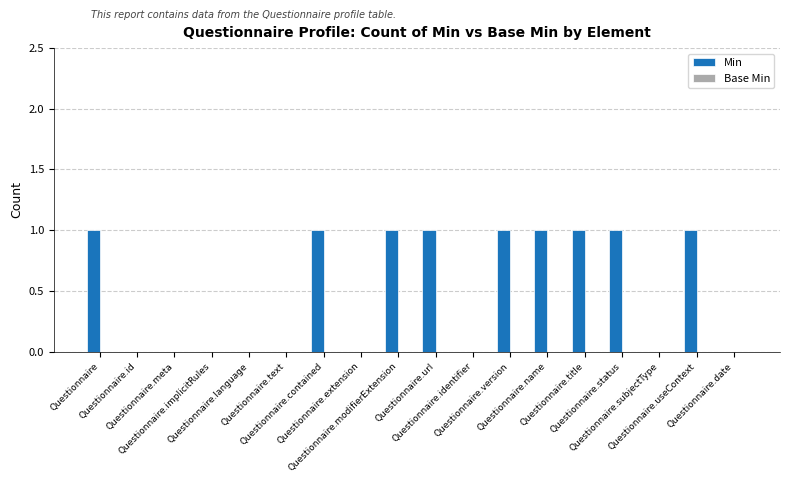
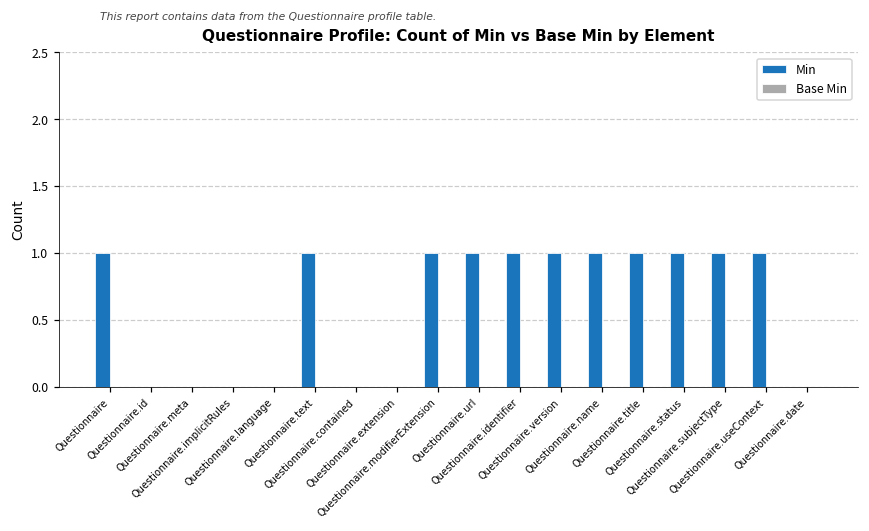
  {
    "Min": {
      "Questionnaire": 1,
      "Questionnaire.id": 0,
      "Questionnaire.meta": 0,
      "Questionnaire.implicitRules": 0,
      "Questionnaire.language": 0,
-     "Questionnaire.text": 0,
-     "Questionnaire.contained": 1,
+     "Questionnaire.text": 1,
+     "Questionnaire.contained": 0,
      "Questionnaire.extension": 0,
      "Questionnaire.modifierExtension": 1,
      "Questionnaire.url": 1,
-     "Questionnaire.identifier": 0,
+     "Questionnaire.identifier": 1,
      "Questionnaire.version": 1,
      "Questionnaire.name": 1,
      "Questionnaire.title": 1,
      "Questionnaire.status": 1,
-     "Questionnaire.subjectType": 0,
+     "Questionnaire.subjectType": 1,
      "Questionnaire.useContext": 1,
      "Questionnaire.date": 0
    },
    "Base Min": {
      "Questionnaire": 0,
      "Questionnaire.id": 0,
      "Questionnaire.meta": 0,
      "Questionnaire.implicitRules": 0,
      "Questionnaire.language": 0,
      "Questionnaire.text": 0,
      "Questionnaire.contained": 0,
      "Questionnaire.extension": 0,
      "Questionnaire.modifierExtension": 0,
      "Questionnaire.url": 0,
      "Questionnaire.identifier": 0,
      "Questionnaire.version": 0,
      "Questionnaire.name": 0,
      "Questionnaire.title": 0,
      "Questionnaire.status": 0,
      "Questionnaire.subjectType": 0,
      "Questionnaire.useContext": 0,
      "Questionnaire.date": 0
    }
  }
